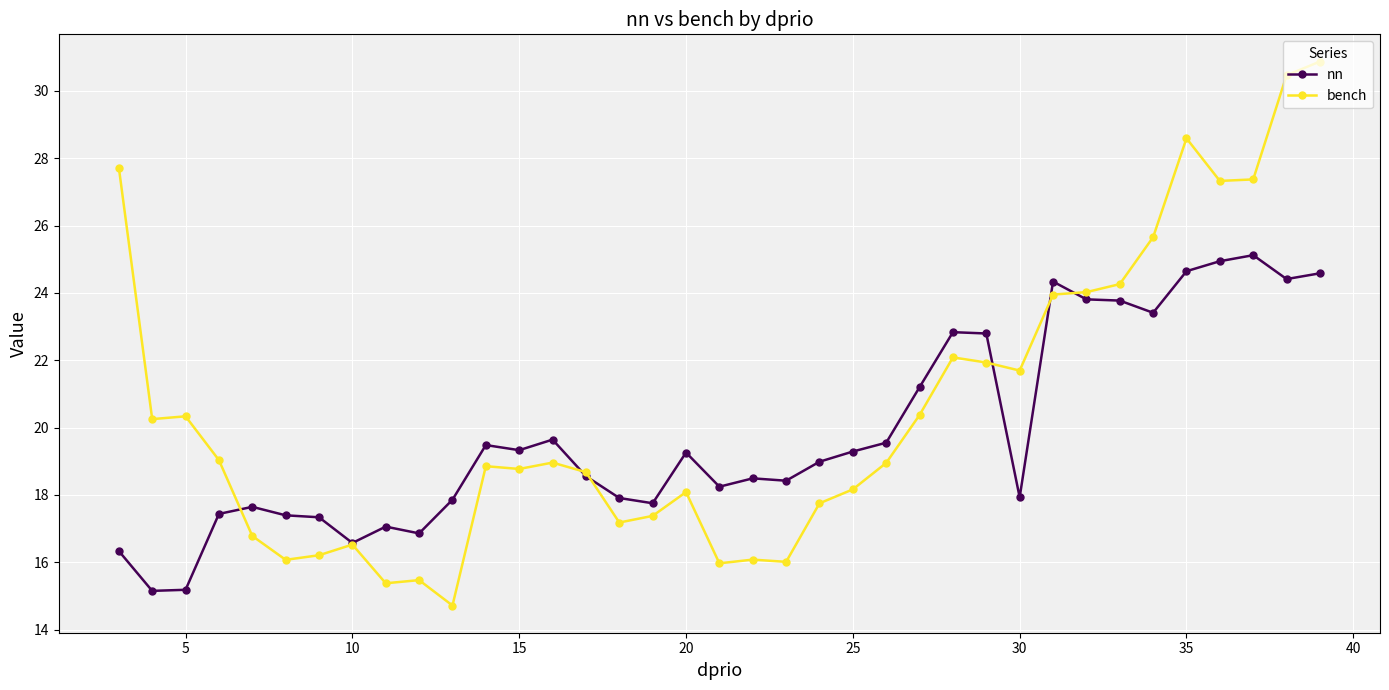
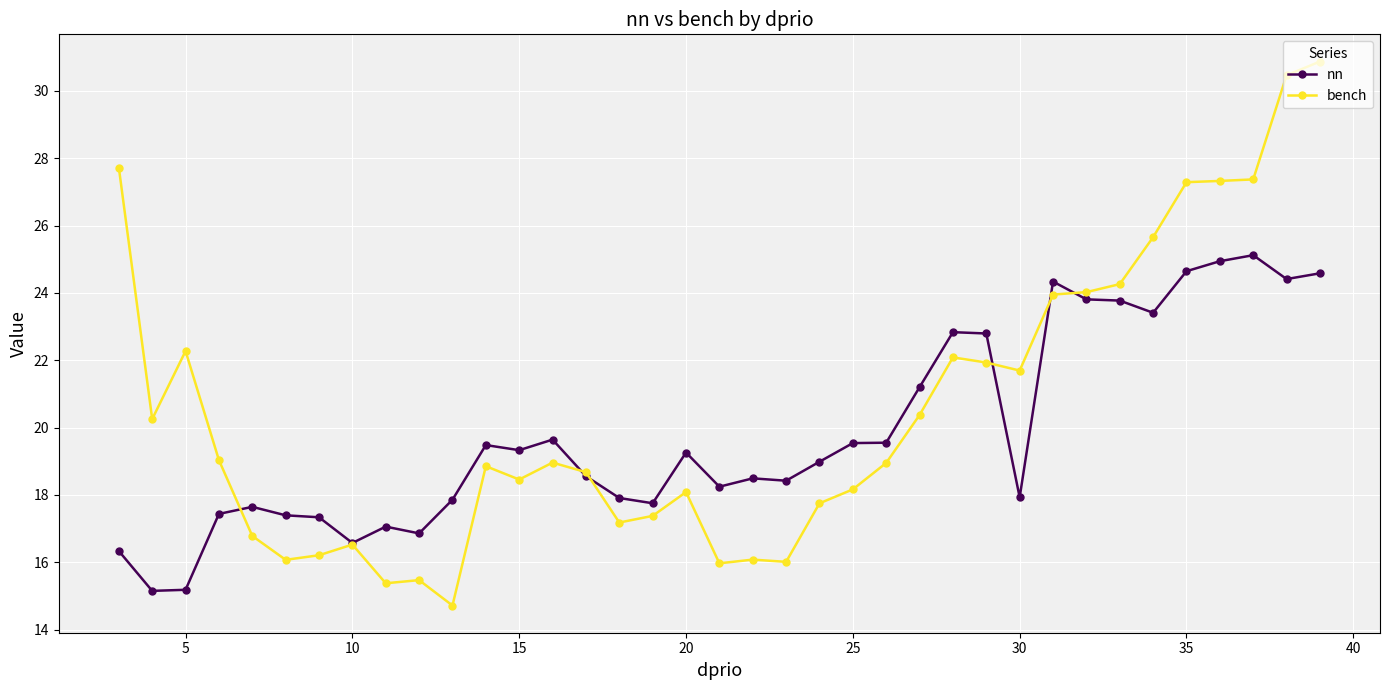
  {
    "nn": {
      "5": 15.2,
      "15": 19.3,
      "20": 19.3,
-     "25": 19.3,
+     "25": 19.5,
      "30": 17.9,
      "35": 24.6
    },
    "bench": {
-     "5": 20.3,
-     "15": 18.8,
+     "5": 22.3,
+     "15": 18.5,
      "20": 18.1,
      "25": 18.2,
      "30": 21.7,
-     "35": 28.6
+     "35": 27.3
    }
  }
